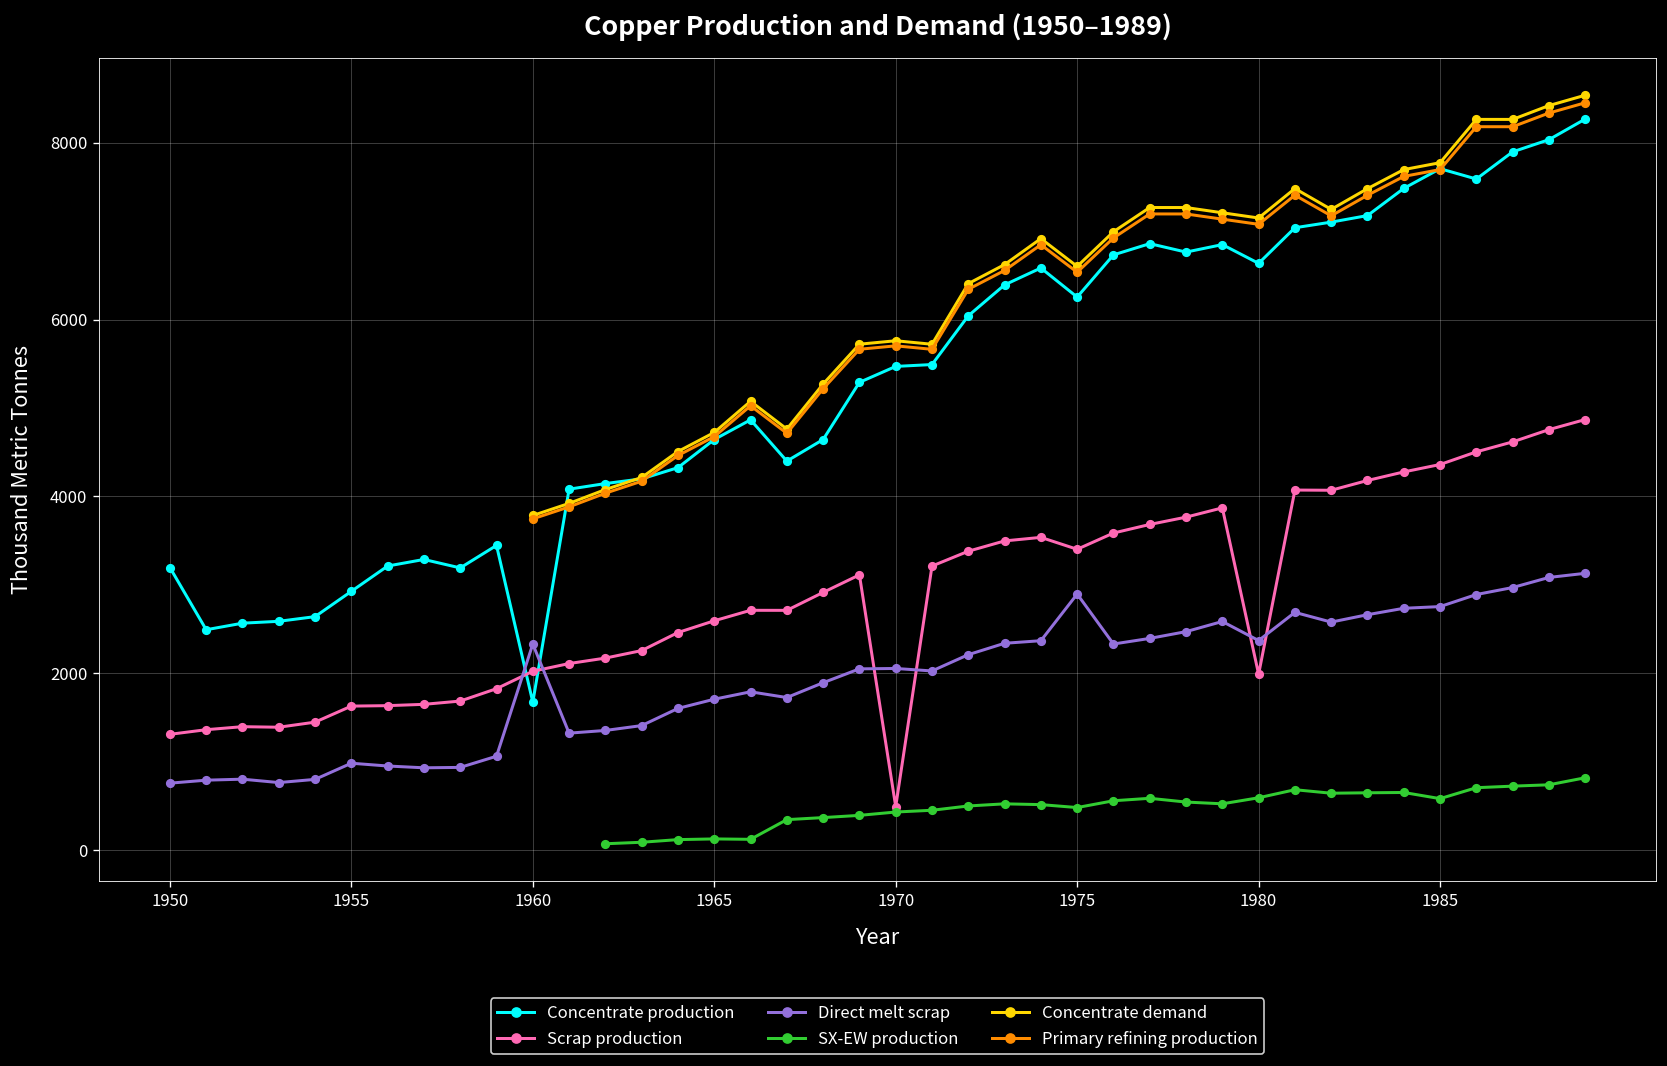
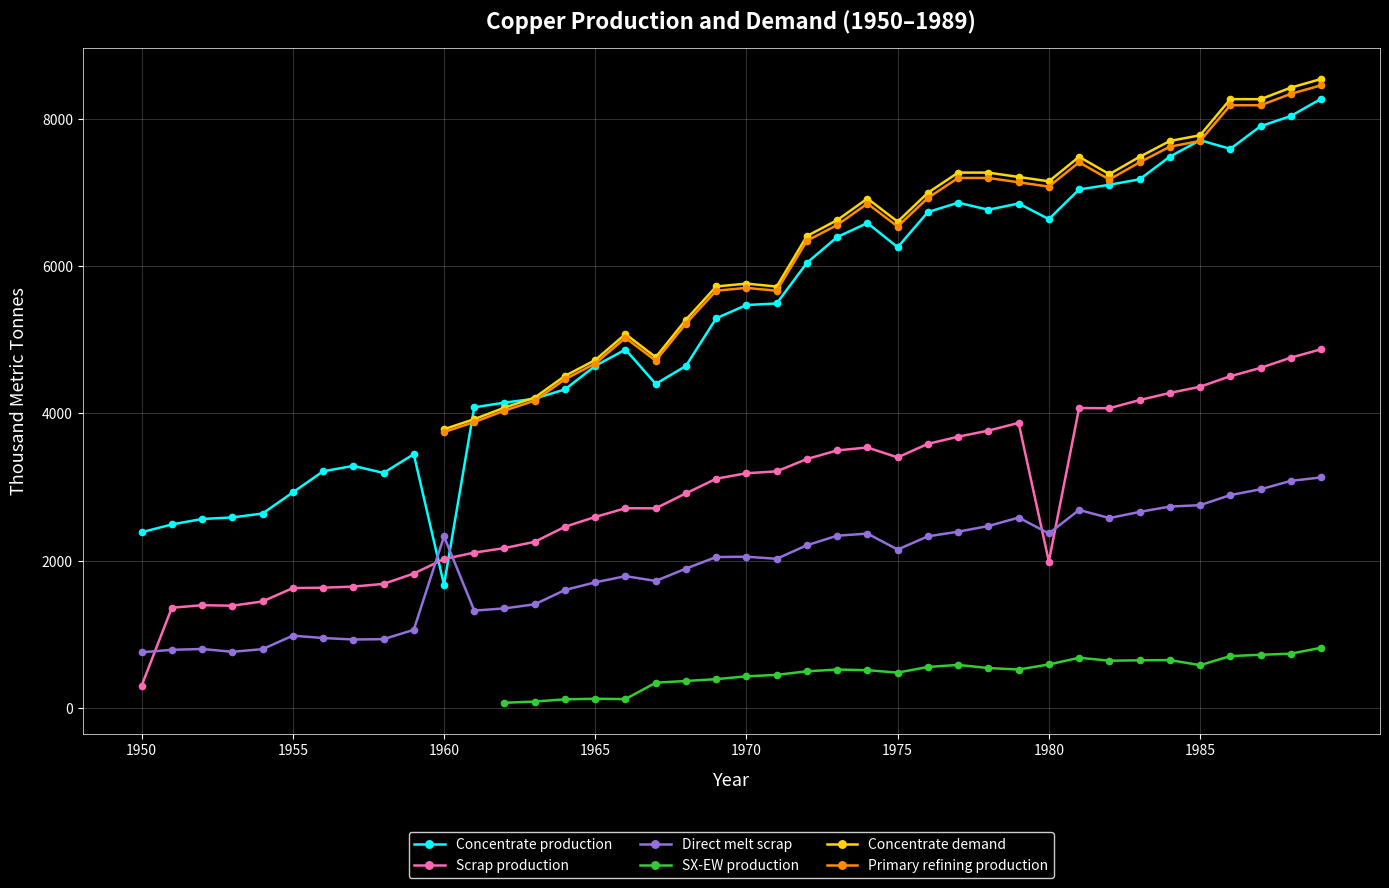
  {
    "Concentrate production": {
-     "1950": 3200,
+     "1950": 2400,
      "1955": 2900,
      "1960": 1700,
      "1970": 5500,
      "1975": 6300,
      "1980": 6600
    },
    "Scrap production": {
-     "1950": 1300,
+     "1950": 300,
      "1955": 1600,
      "1960": 2000,
      "1965": 2600,
-     "1970": 500,
+     "1970": 3200,
      "1975": 3400,
      "1980": 2000,
      "1985": 4400
    },
    "Direct melt scrap": {
      "1950": 800,
      "1955": 1000,
      "1960": 2300,
      "1965": 1700,
      "1970": 2100,
-     "1975": 2900,
+     "1975": 2200,
      "1980": 2400,
      "1985": 2800
    },
    "SX-EW production": {
      "1965": 100,
      "1970": 400,
      "1975": 500,
      "1980": 600,
      "1985": 600
    },
    "Concentrate demand": {
      "1960": 3800,
      "1965": 4700,
      "1970": 5800,
      "1975": 6600,
      "1980": 7100,
      "1985": 7800
    },
    "Primary refining production": {
      "1960": 3700,
      "1970": 5700,
      "1975": 6500,
      "1980": 7100
    }
  }
